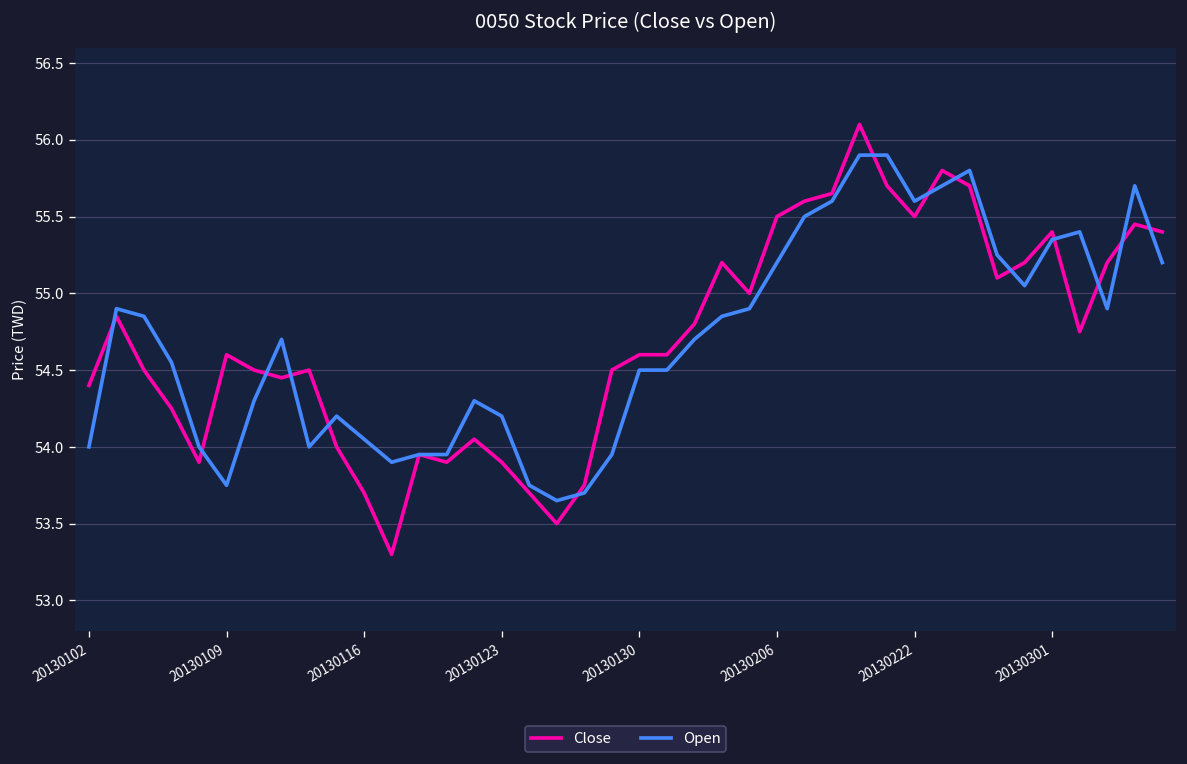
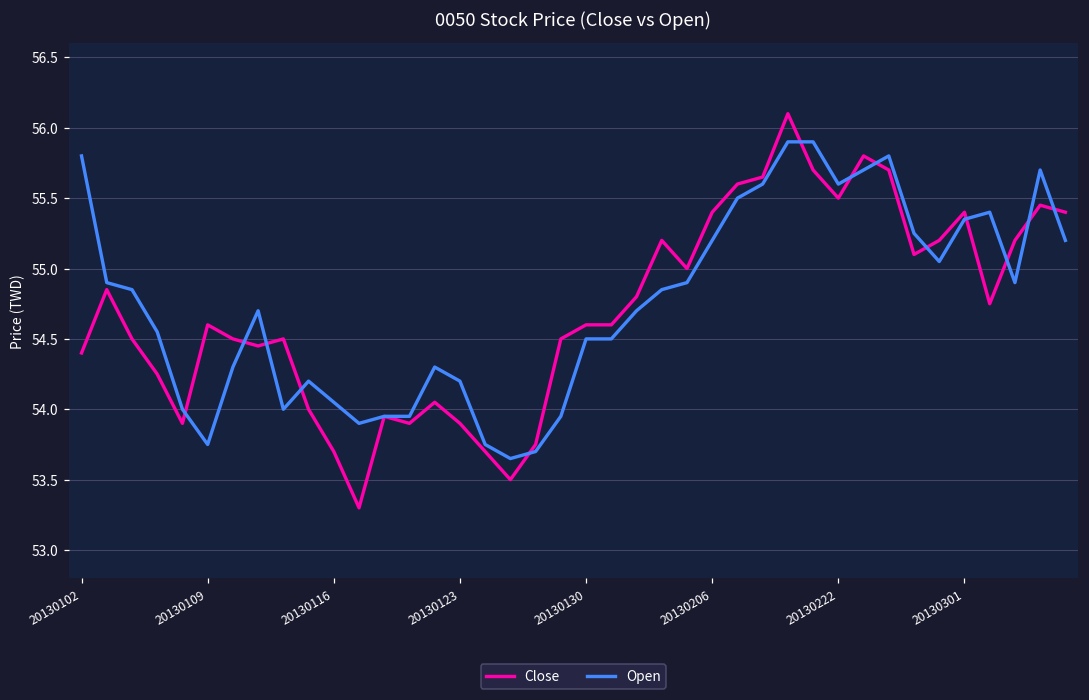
  {
    "Close": {
      "20130102": 54.4,
      "20130109": 54.6,
      "20130116": 53.7,
      "20130123": 53.9,
      "20130130": 54.6,
-     "20130206": 55.5,
+     "20130206": 55.4,
      "20130222": 55.5,
      "20130301": 55.4
    },
    "Open": {
-     "20130102": 54.0,
+     "20130102": 55.8,
      "20130109": 53.75,
      "20130116": 54.05,
      "20130123": 54.2,
      "20130130": 54.5,
      "20130206": 55.2,
      "20130222": 55.6,
      "20130301": 55.35
    }
  }
